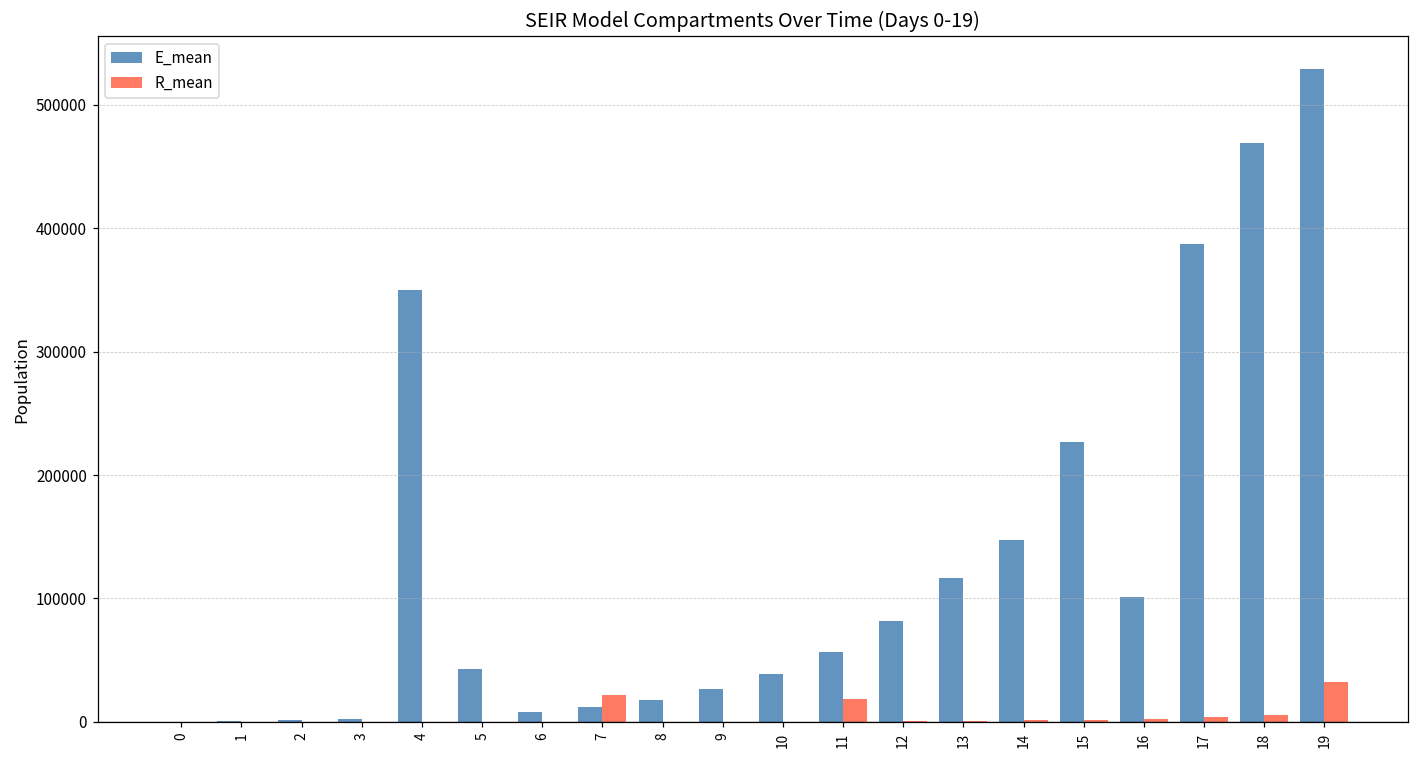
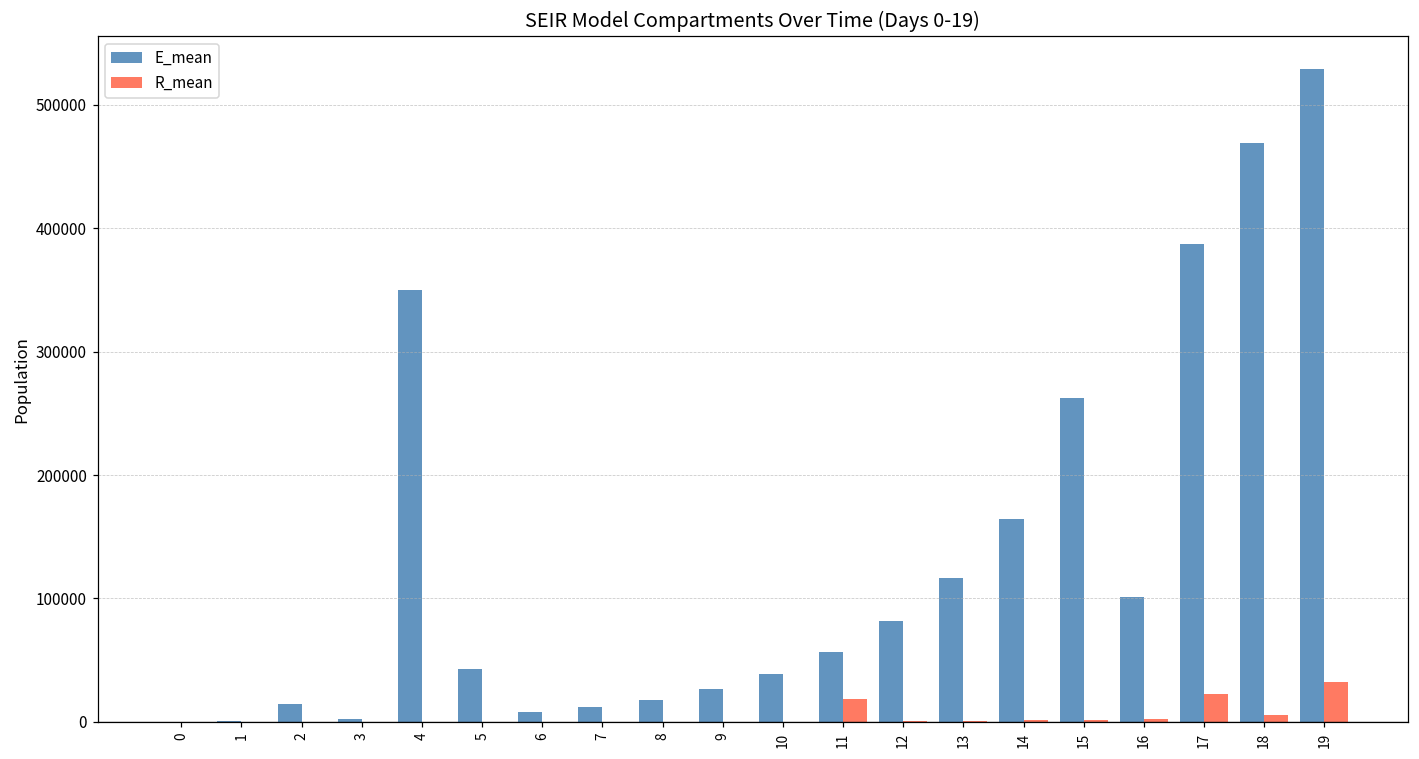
  {
    "E_mean": {
-     "2": 1000,
+     "2": 15000,
      "4": 350000,
      "5": 43000,
      "6": 8000,
      "7": 12000,
      "8": 18000,
      "9": 26000,
      "10": 39000,
      "11": 56000,
      "12": 82000,
      "13": 117000,
-     "14": 147000,
-     "15": 227000,
+     "14": 165000,
+     "15": 262000,
      "16": 101000,
      "17": 387000,
      "18": 469000,
      "19": 529000
    },
    "R_mean": {
      "0": 0,
-     "7": 22000,
+     "7": 0,
      "11": 19000,
      "16": 3000,
-     "17": 4000,
+     "17": 22000,
      "18": 6000,
      "19": 32000
    }
  }
